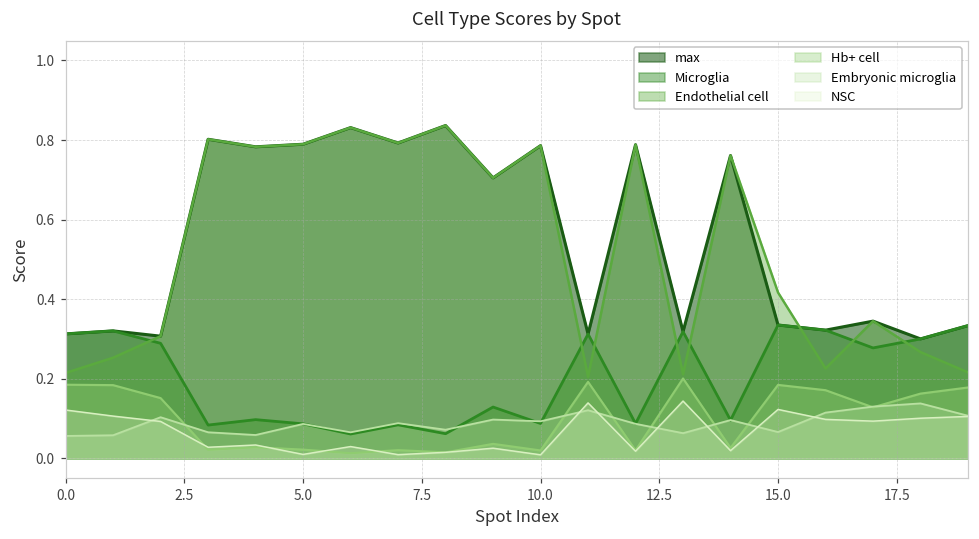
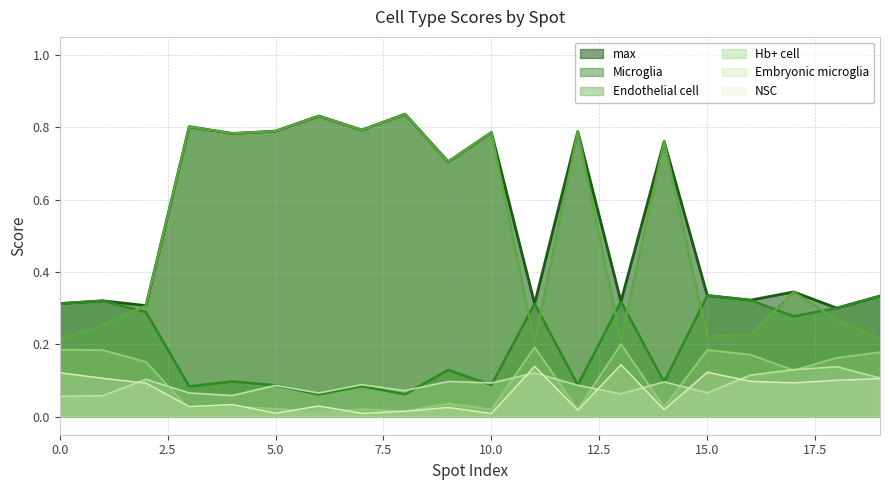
  {
    "Endothelial cell": {
      "0.0": 0.21,
-     "15.0": 0.42
+     "15.0": 0.22
    }
  }
